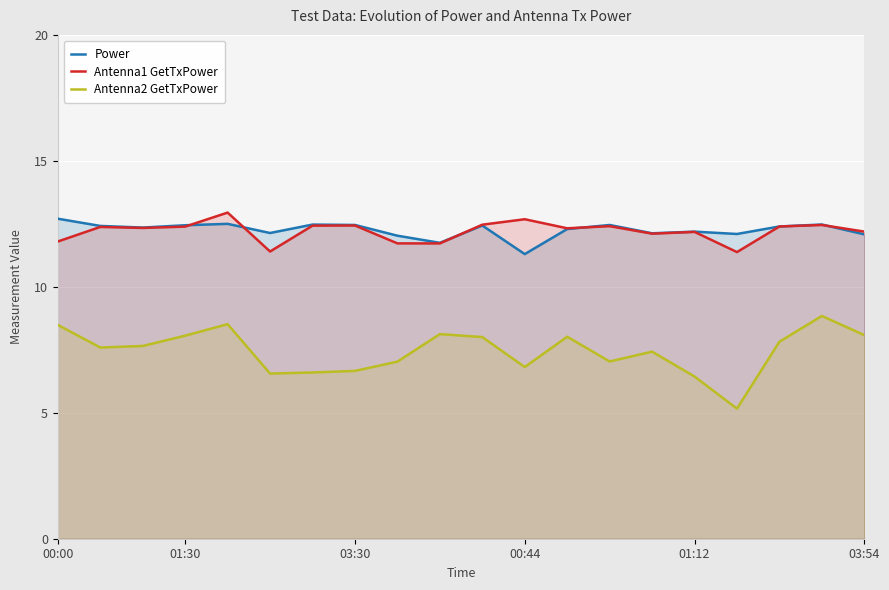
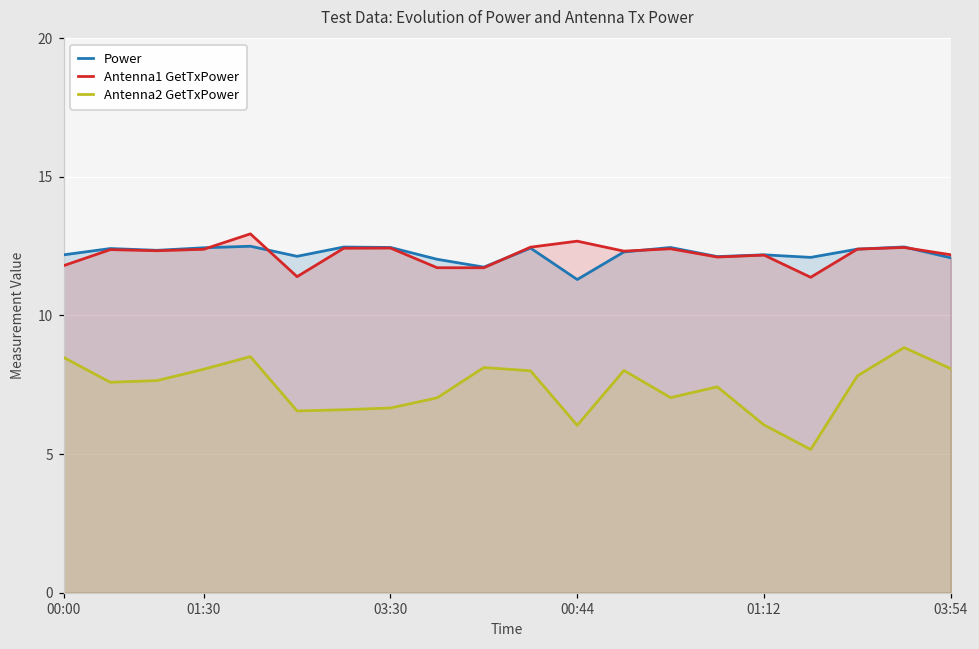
  {
    "Power": {
-     "00:00": 12.7,
+     "00:00": 12.2,
      "00:44": 11.3,
      "03:54": 12.1
    },
    "Antenna1 GetTxPower": {
      "00:00": 11.8,
      "00:44": 12.7,
      "03:54": 12.2
    },
    "Antenna2 GetTxPower": {
      "00:00": 8.5,
      "01:30": 8.1,
      "03:30": 6.7,
-     "00:44": 6.8,
-     "01:12": 6.4,
+     "00:44": 6.0,
+     "01:12": 6.1,
      "03:54": 8.1
    }
  }
